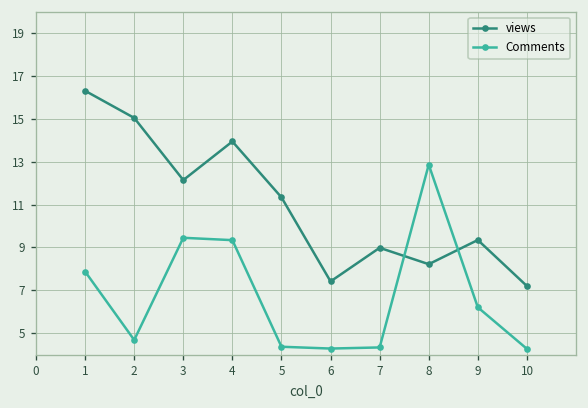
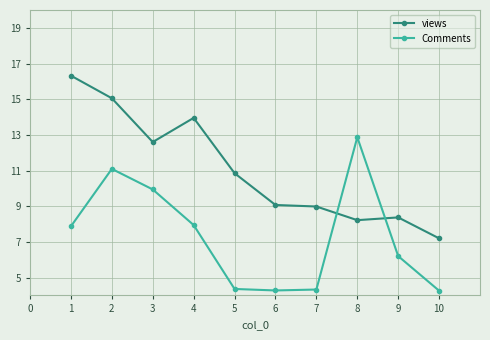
  {
    "views": {
      "1": 16.3,
      "2": 15.1,
-     "3": 12.1,
+     "3": 12.6,
      "4": 14.0,
-     "5": 11.3,
-     "6": 7.4,
+     "5": 10.9,
+     "6": 9.1,
      "7": 9.0,
      "8": 8.2,
-     "9": 9.3,
+     "9": 8.4,
      "10": 7.2
    },
    "Comments": {
      "1": 7.9,
-     "2": 4.7,
-     "3": 9.5,
-     "4": 9.3,
+     "2": 11.1,
+     "3": 9.9,
+     "4": 7.9,
      "5": 4.4,
      "6": 4.3,
      "7": 4.3,
      "8": 12.9,
      "9": 6.2,
      "10": 4.3
    }
  }
